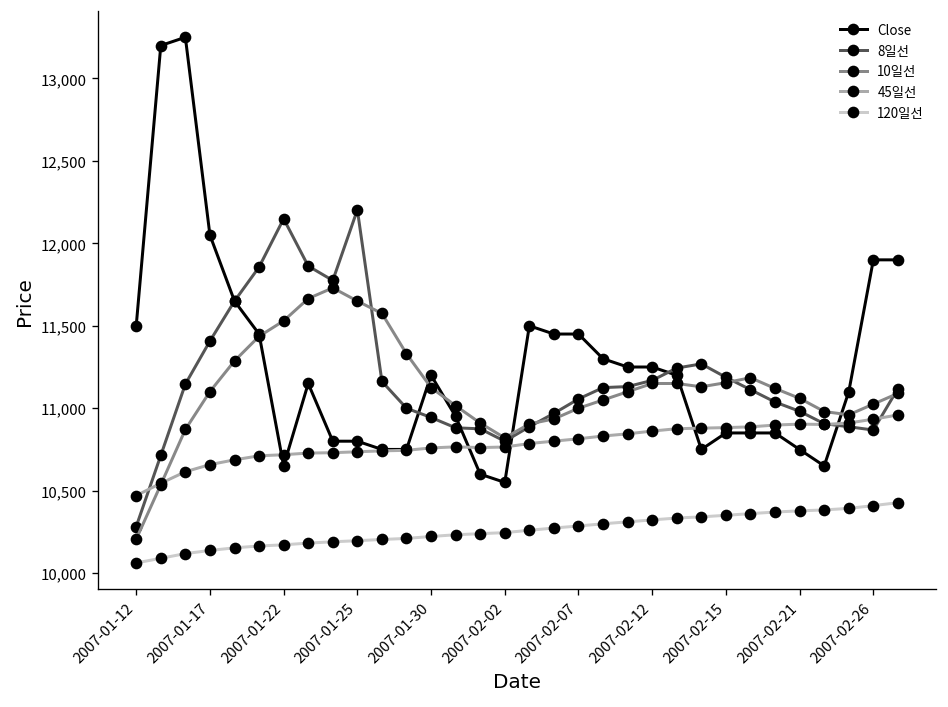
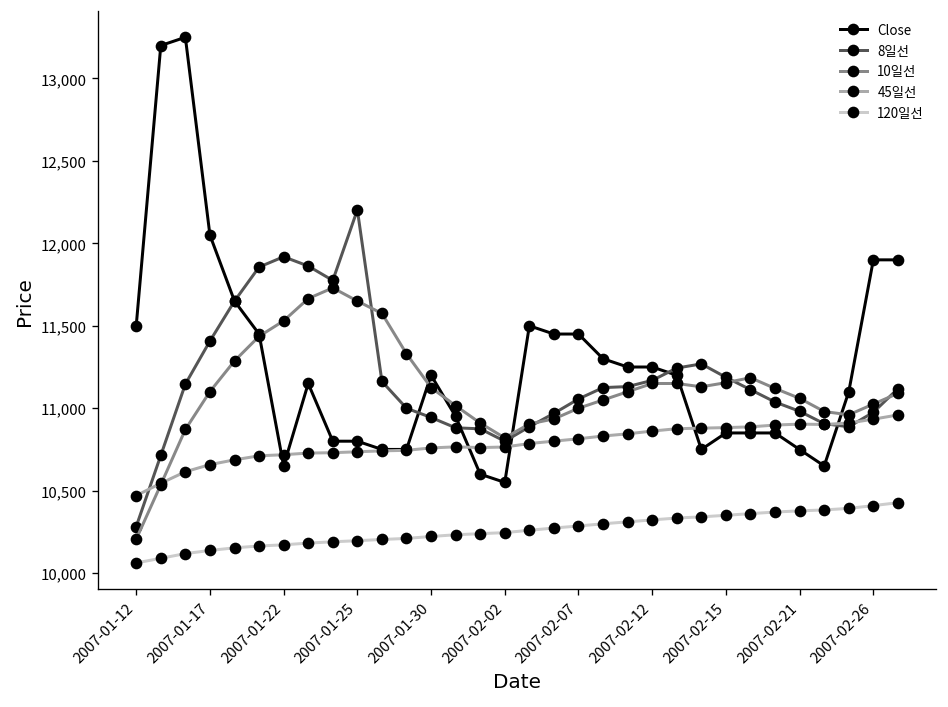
  {
    "Close": {
      "2007-01-12": "11,500",
      "2007-01-17": "12,050",
      "2007-01-22": "10,650",
      "2007-01-25": "10,800",
      "2007-01-30": "11,200",
      "2007-02-02": "10,550",
      "2007-02-07": "11,450",
      "2007-02-12": "11,250",
      "2007-02-15": "10,850",
      "2007-02-21": "10,750",
      "2007-02-26": "11,900"
    },
    "8일선": {
      "2007-01-12": "10,280",
      "2007-01-17": "11,410",
-     "2007-01-22": "12,150",
+     "2007-01-22": "11,920",
      "2007-01-25": "12,200",
      "2007-01-30": "10,940",
      "2007-02-02": "10,800",
      "2007-02-07": "11,060",
      "2007-02-12": "11,170",
      "2007-02-15": "11,190",
      "2007-02-21": "10,980",
-     "2007-02-26": "10,870"
+     "2007-02-26": "10,980"
    }
  }
